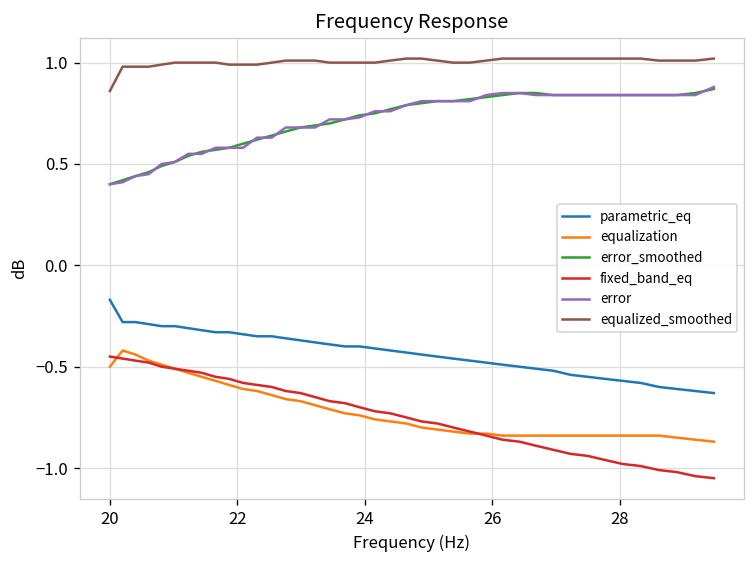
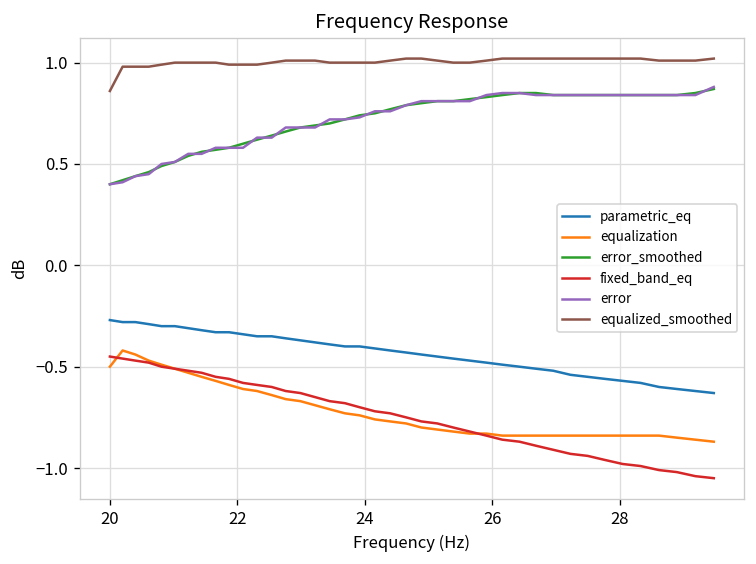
  {
    "parametric_eq": {
-     "20": -0.17
+     "20": -0.27
    },
    "equalization": {
      "20": -0.50
    },
    "fixed_band_eq": {
      "20": -0.45
    },
    "equalized_smoothed": {
      "20": 0.86
    }
  }
